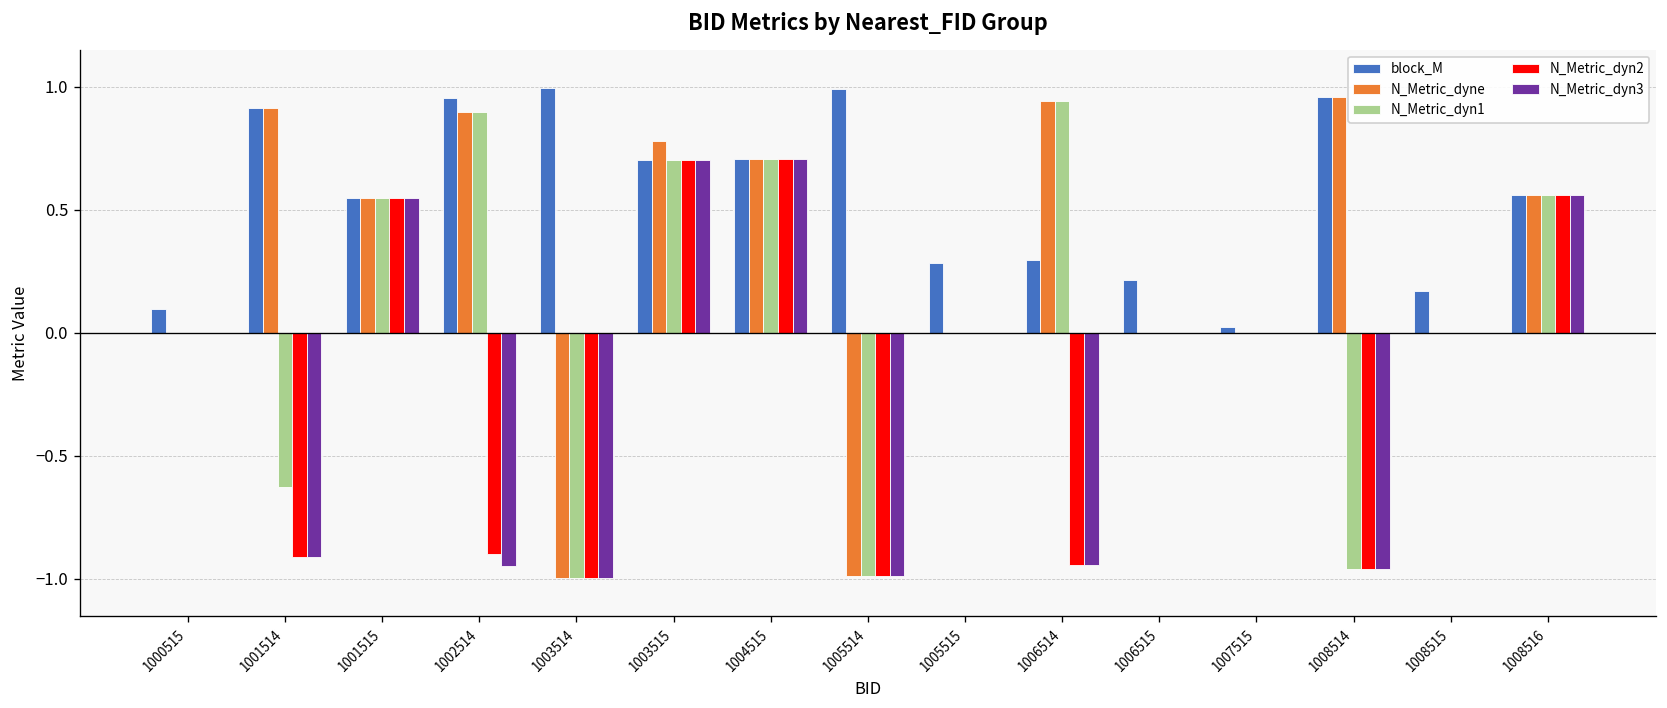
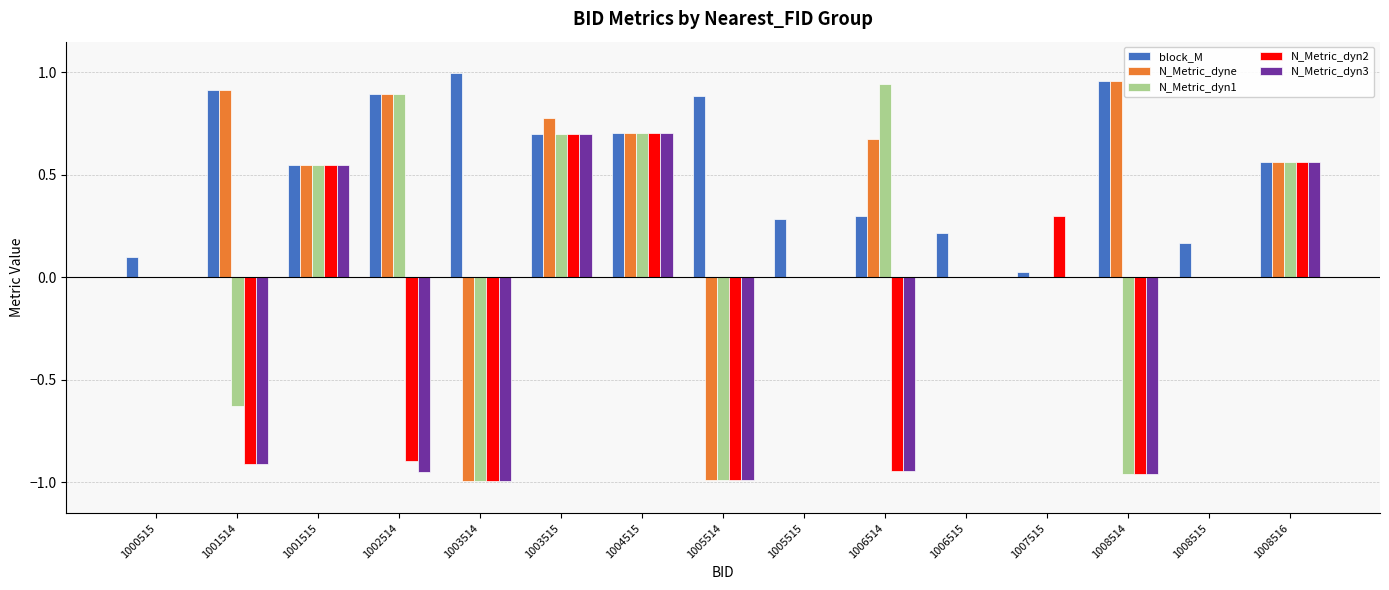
  {
    "block_M": {
      "1000515": 0.10,
      "1001514": 0.91,
      "1001515": 0.55,
-     "1002514": 0.95,
+     "1002514": 0.90,
      "1003514": 0.99,
      "1003515": 0.70,
      "1004515": 0.71,
-     "1005514": 0.99,
+     "1005514": 0.88,
      "1005515": 0.28,
      "1006514": 0.30,
      "1006515": 0.22,
      "1007515": 0.03,
      "1008514": 0.96,
      "1008515": 0.17,
      "1008516": 0.56
    },
    "N_Metric_dyne": {
      "1000515": 0.00,
      "1001514": 0.91,
      "1001515": 0.55,
      "1002514": 0.90,
      "1003514": -0.99,
      "1003515": 0.78,
      "1004515": 0.71,
      "1005514": -0.99,
      "1005515": 0.00,
-     "1006514": 0.94,
+     "1006514": 0.68,
      "1006515": 0.00,
      "1007515": 0.00,
      "1008514": 0.96,
      "1008515": 0.00,
      "1008516": 0.56
    },
    "N_Metric_dyn1": {
      "1000515": 0.00,
      "1001514": -0.63,
      "1001515": 0.55,
      "1002514": 0.90,
      "1003514": -0.99,
      "1003515": 0.70,
      "1004515": 0.71,
      "1005514": -0.99,
      "1005515": 0.00,
      "1006514": 0.94,
      "1006515": 0.00,
      "1007515": 0.00,
      "1008514": -0.96,
      "1008515": 0.00,
      "1008516": 0.56
    },
    "N_Metric_dyn2": {
      "1000515": 0.0,
      "1001514": -0.91,
      "1001515": 0.55,
      "1002514": -0.9,
      "1003514": -1.0,
      "1003515": 0.7,
      "1004515": 0.7,
      "1005514": -1.0,
      "1005515": 0.0,
      "1006514": -0.94,
      "1006515": 0.0,
-     "1007515": 0.0,
+     "1007515": 0.3,
      "1008514": -0.96,
      "1008515": 0.0,
      "1008516": 0.56
    },
    "N_Metric_dyn3": {
      "1000515": 0.00,
      "1001514": -0.91,
      "1001515": 0.55,
      "1002514": -0.95,
      "1003514": -0.99,
      "1003515": 0.70,
      "1004515": 0.71,
      "1005514": -0.99,
      "1005515": 0.00,
      "1006514": -0.94,
      "1006515": 0.00,
      "1007515": 0.00,
      "1008514": -0.96,
      "1008515": 0.00,
      "1008516": 0.56
    }
  }
